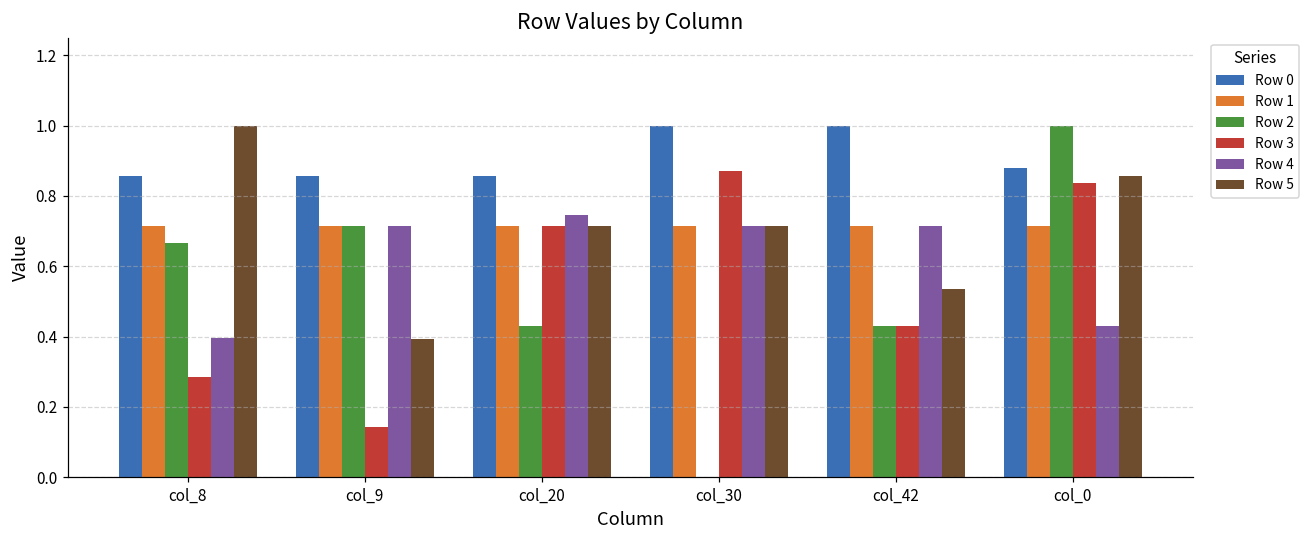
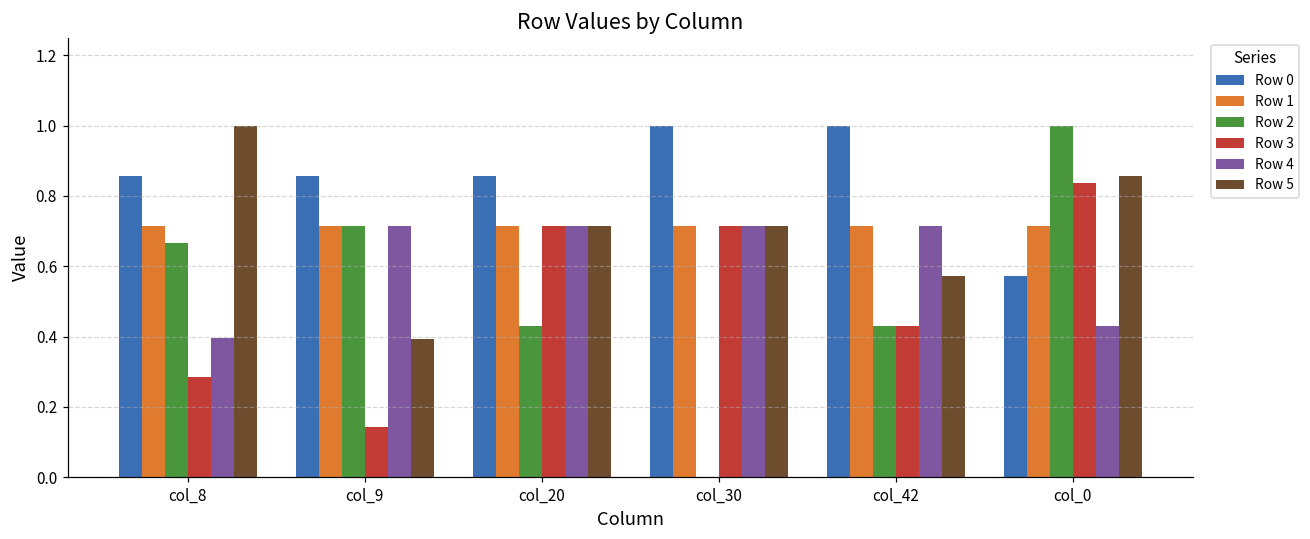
  {
    "Row 0": {
      "col_8": 0.86,
      "col_9": 0.86,
      "col_20": 0.86,
      "col_30": 1.00,
      "col_42": 1.00,
-     "col_0": 0.88
+     "col_0": 0.57
    },
    "Row 1": {
      "col_8": 0.71,
      "col_9": 0.71,
      "col_20": 0.71,
      "col_30": 0.71,
      "col_42": 0.71,
      "col_0": 0.71
    },
    "Row 2": {
      "col_8": 0.67,
      "col_9": 0.71,
      "col_20": 0.43,
      "col_30": 0.00,
      "col_42": 0.43,
      "col_0": 1.00
    },
    "Row 3": {
      "col_8": 0.29,
      "col_9": 0.14,
      "col_20": 0.71,
-     "col_30": 0.87,
+     "col_30": 0.71,
      "col_42": 0.43,
      "col_0": 0.84
    },
    "Row 4": {
      "col_8": 0.40,
      "col_9": 0.71,
-     "col_20": 0.75,
+     "col_20": 0.71,
      "col_30": 0.71,
      "col_42": 0.71,
      "col_0": 0.43
    },
    "Row 5": {
      "col_8": 1.00,
      "col_9": 0.39,
      "col_20": 0.71,
      "col_30": 0.71,
-     "col_42": 0.54,
+     "col_42": 0.57,
      "col_0": 0.86
    }
  }
